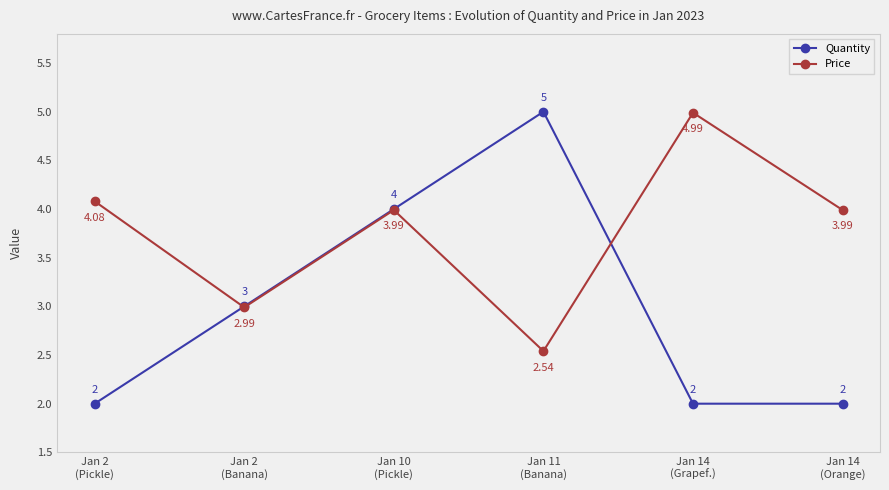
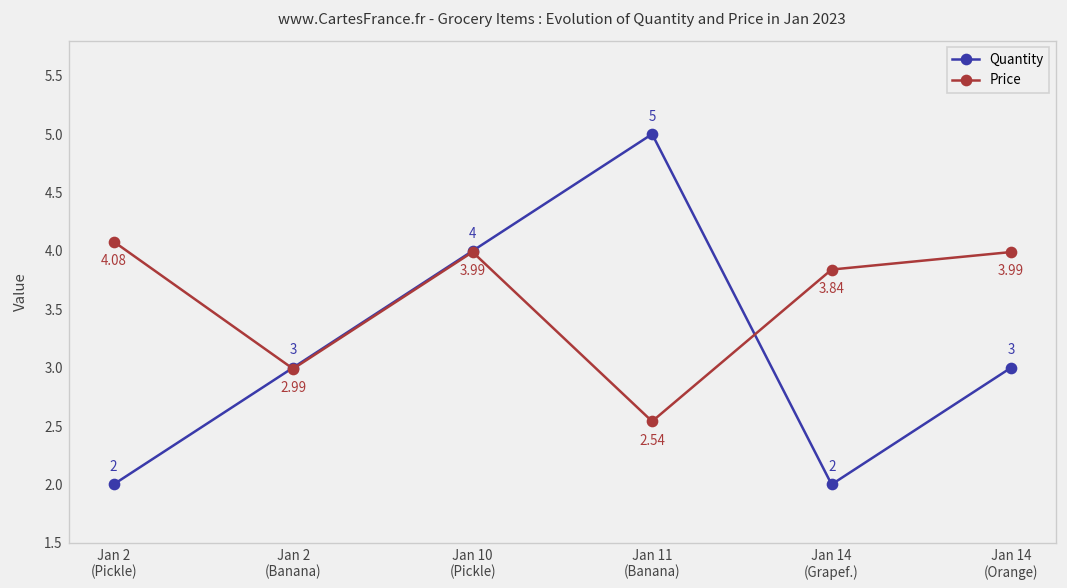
  {
    "Quantity": {
      "Jan 2 (Pickle)": 2,
      "Jan 11 (Banana)": 5,
      "Jan 14 (Grapef.)": 2,
-     "Jan 14 (Orange)": 2
+     "Jan 14 (Orange)": 3
    },
    "Price": {
      "Jan 2 (Pickle)": 4.08,
      "Jan 11 (Banana)": 2.54,
-     "Jan 14 (Grapef.)": 4.99,
+     "Jan 14 (Grapef.)": 3.84,
      "Jan 14 (Orange)": 3.99
    }
  }
